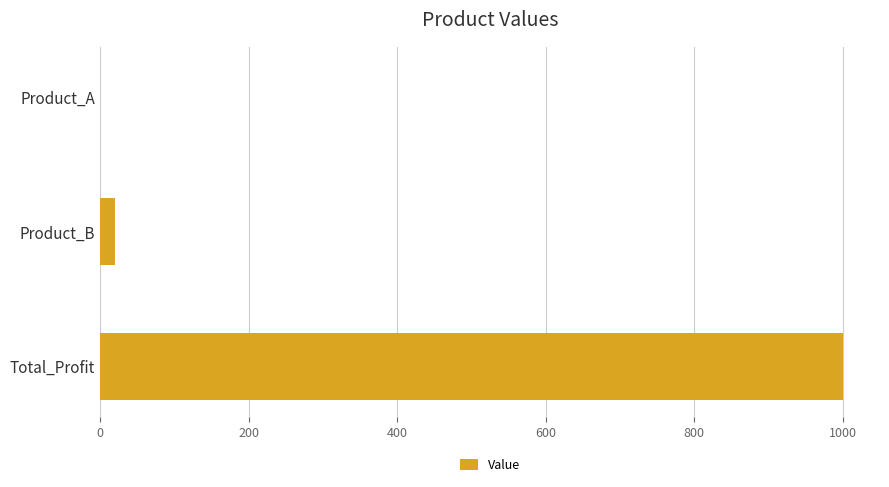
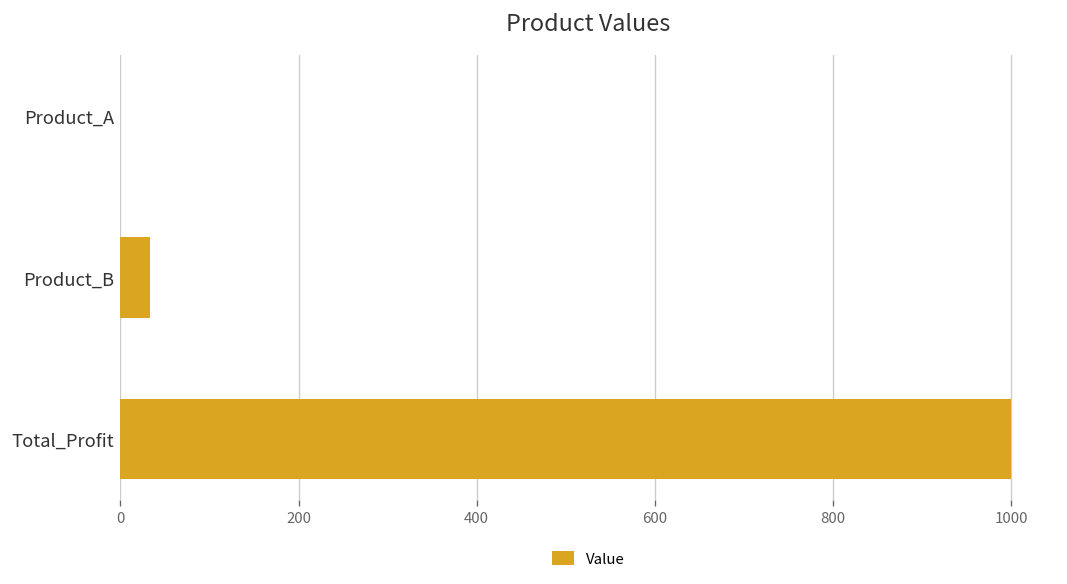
  {
    "Product_A": 0,
-   "Product_B": 20,
+   "Product_B": 30,
    "Total_Profit": 1000
  }
